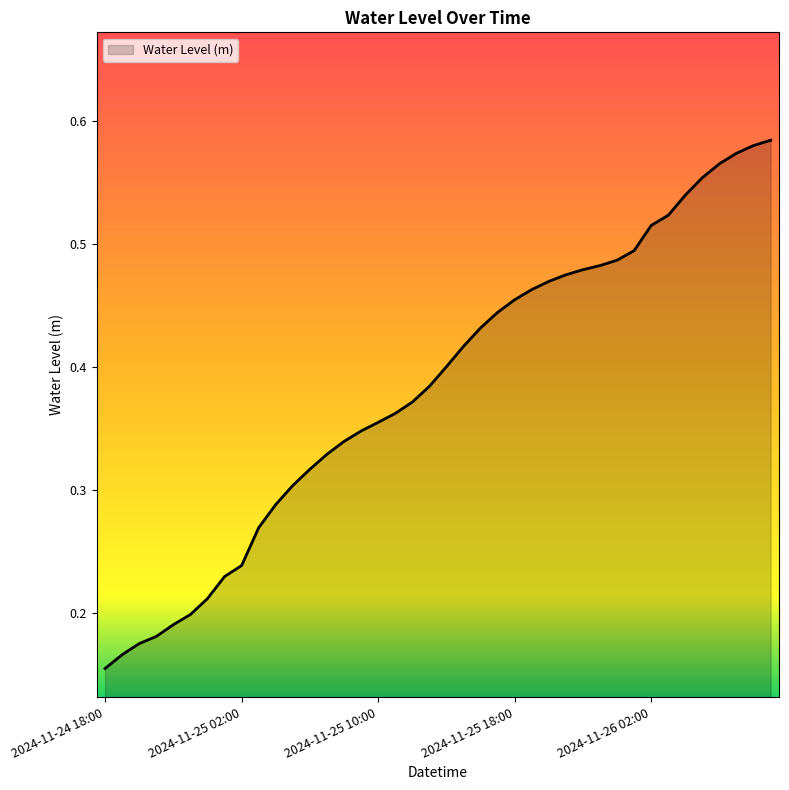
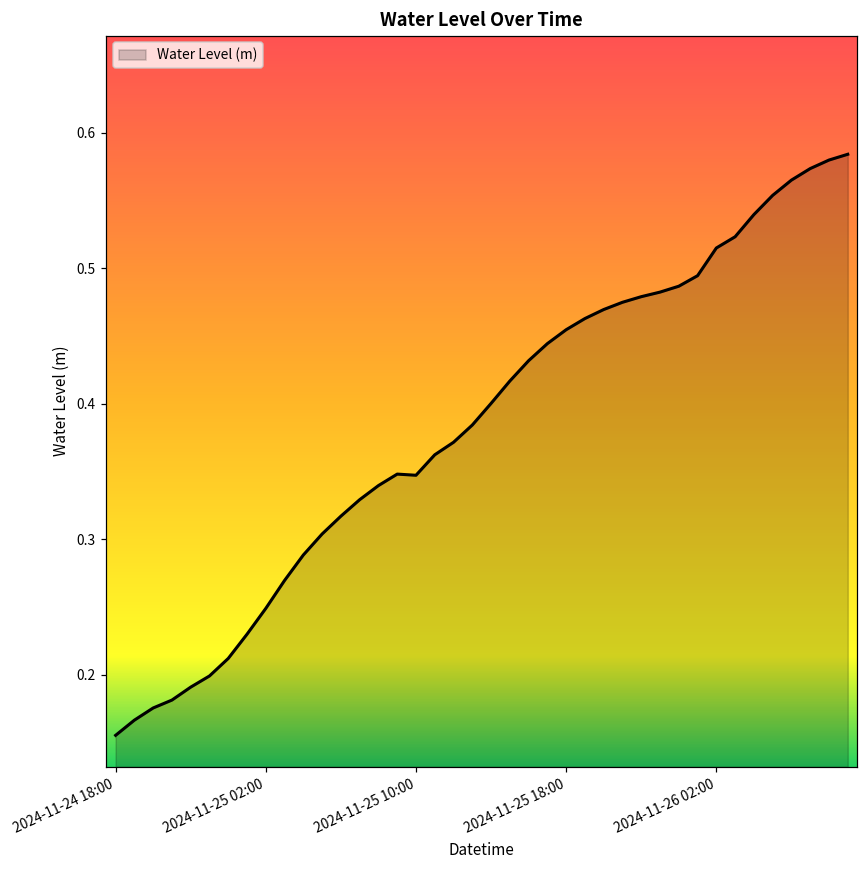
  {
    "2024-11-24 18:00": 0.155,
-   "2024-11-25 02:00": 0.239,
-   "2024-11-25 10:00": 0.355,
+   "2024-11-25 02:00": 0.249,
+   "2024-11-25 10:00": 0.347,
    "2024-11-25 18:00": 0.455,
    "2024-11-26 02:00": 0.515
  }
